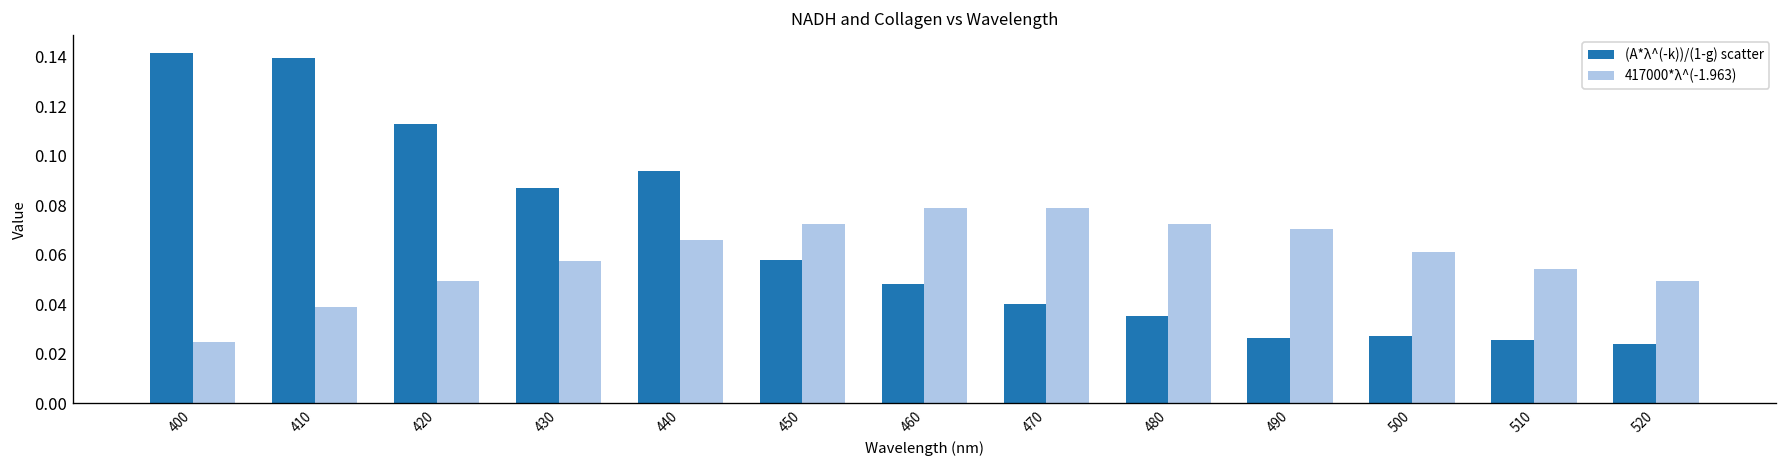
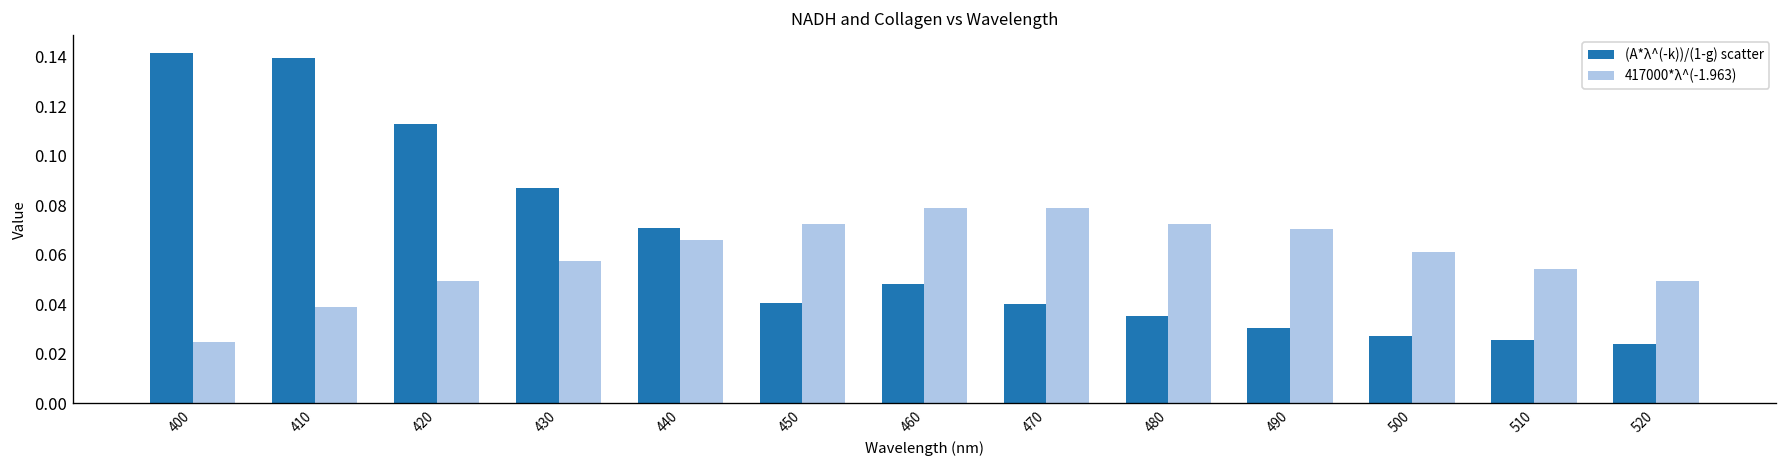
  {
    "(A*λ^(-k))/(1-g) scatter": {
      "400": 0.142,
      "410": 0.140,
      "420": 0.113,
      "430": 0.087,
-     "440": 0.094,
-     "450": 0.058,
+     "440": 0.071,
+     "450": 0.041,
      "460": 0.048,
      "470": 0.040,
      "480": 0.035,
-     "490": 0.026,
+     "490": 0.031,
      "500": 0.027,
      "510": 0.026,
      "520": 0.024
    },
    "417000*λ^(-1.963)": {
      "400": 0.025,
      "410": 0.039,
      "420": 0.049,
      "430": 0.058,
      "440": 0.066,
      "450": 0.072,
      "460": 0.079,
      "470": 0.079,
      "480": 0.072,
      "490": 0.070,
      "500": 0.061,
      "510": 0.054,
      "520": 0.049
    }
  }
